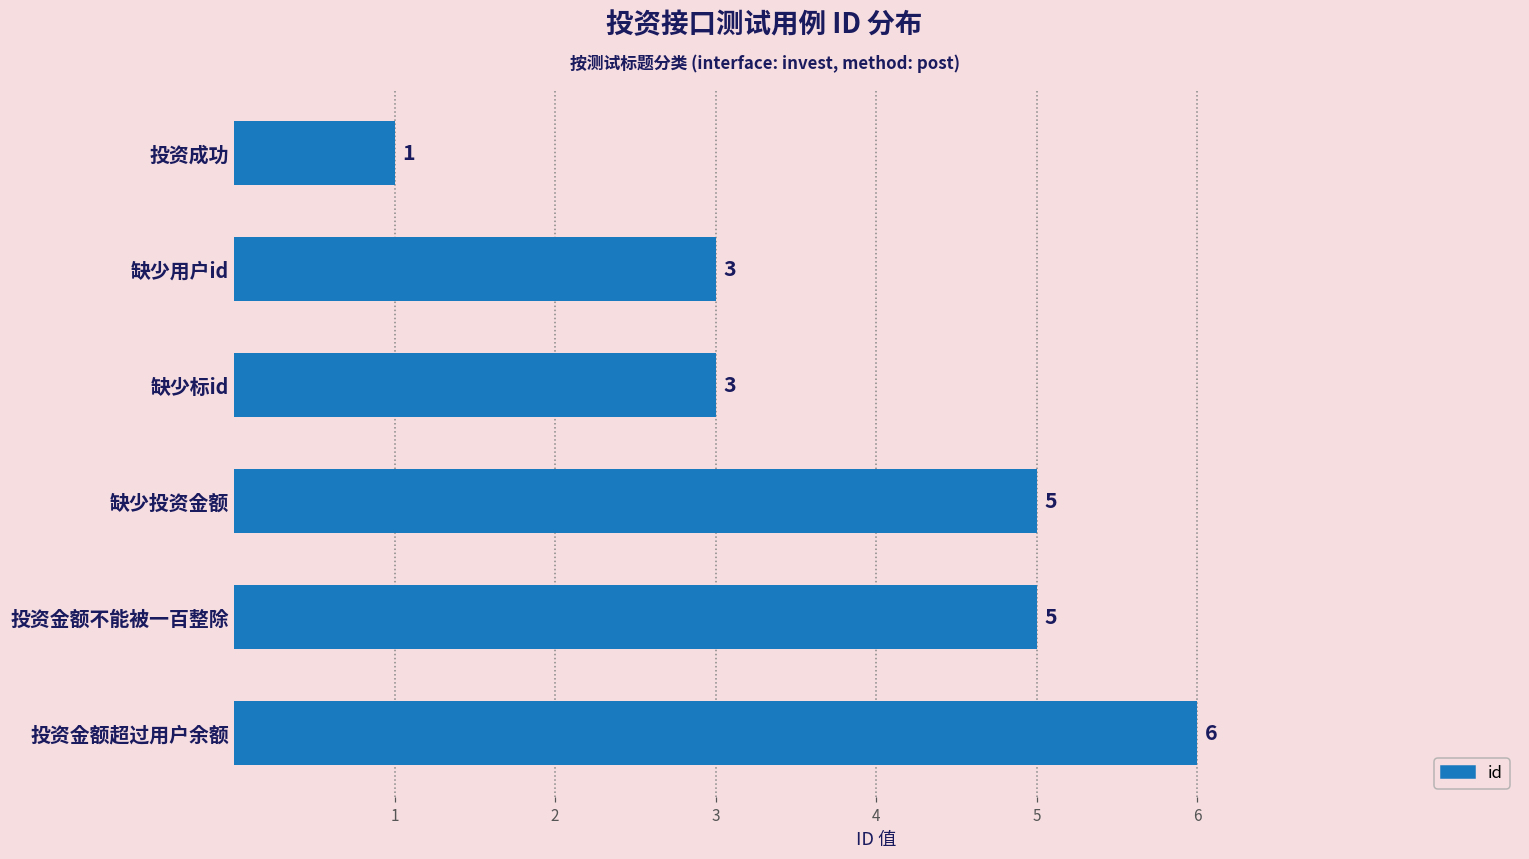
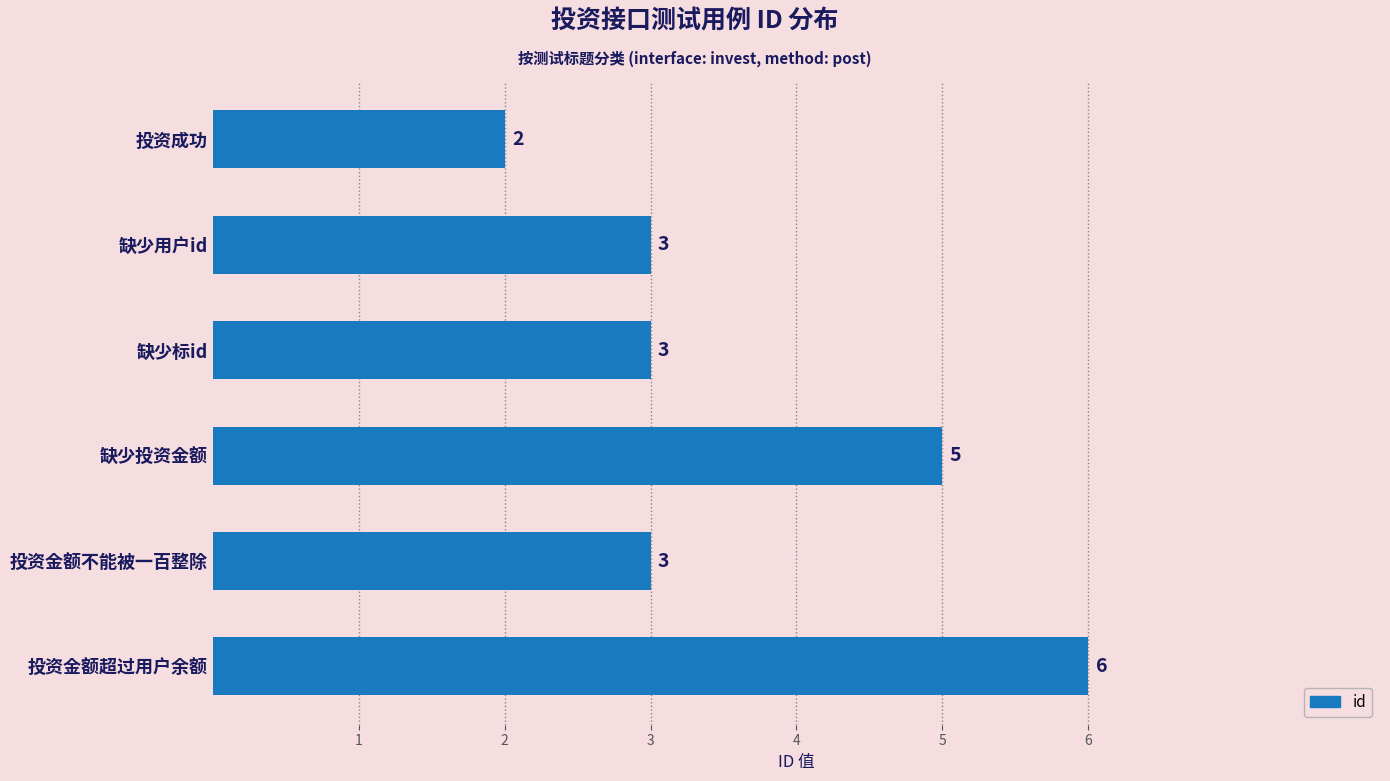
  {
-   "投资成功": 1,
+   "投资成功": 2,
    "缺少用户id": 3,
    "缺少标id": 3,
    "缺少投资金额": 5,
-   "投资金额不能被一百整除": 5,
+   "投资金额不能被一百整除": 3,
    "投资金额超过用户余额": 6
  }
